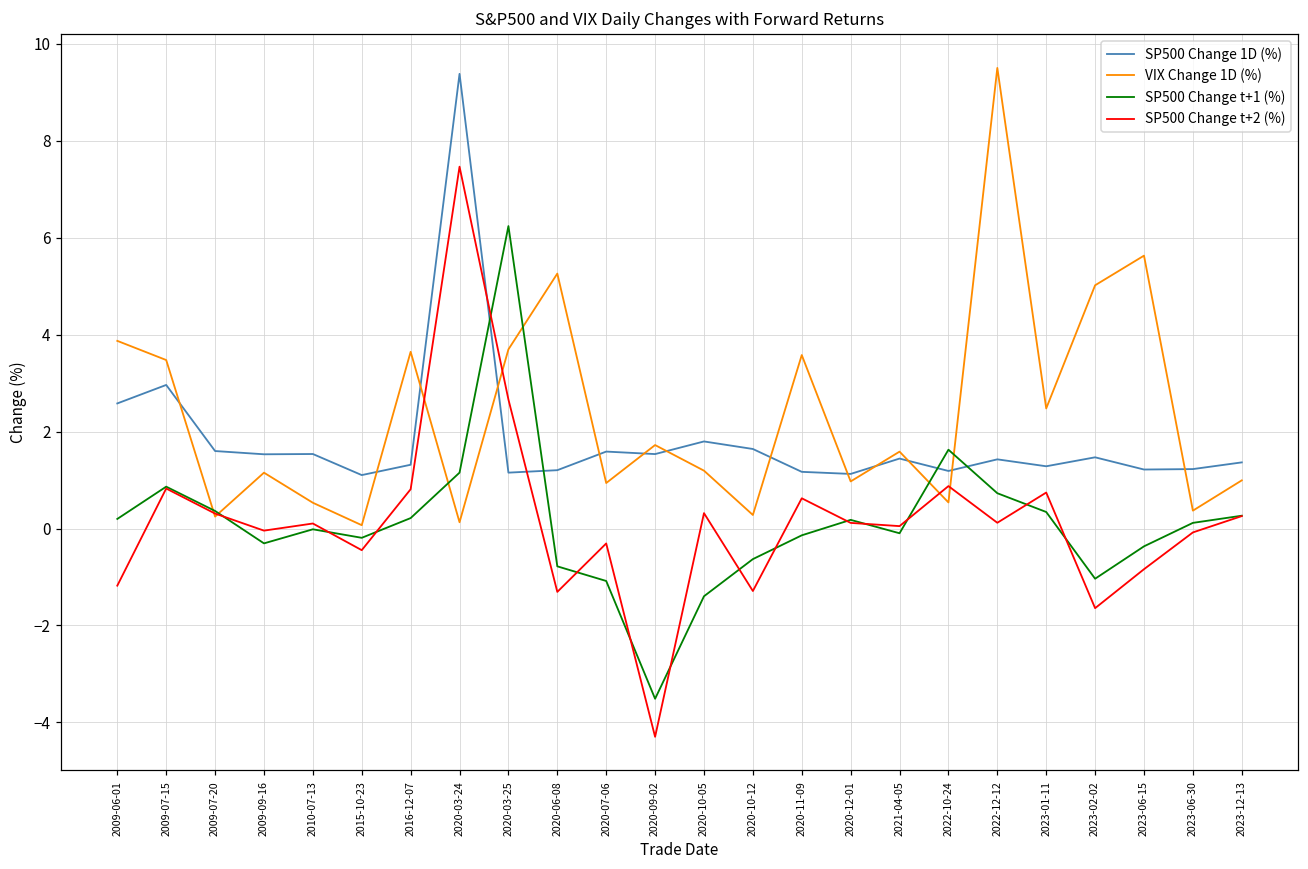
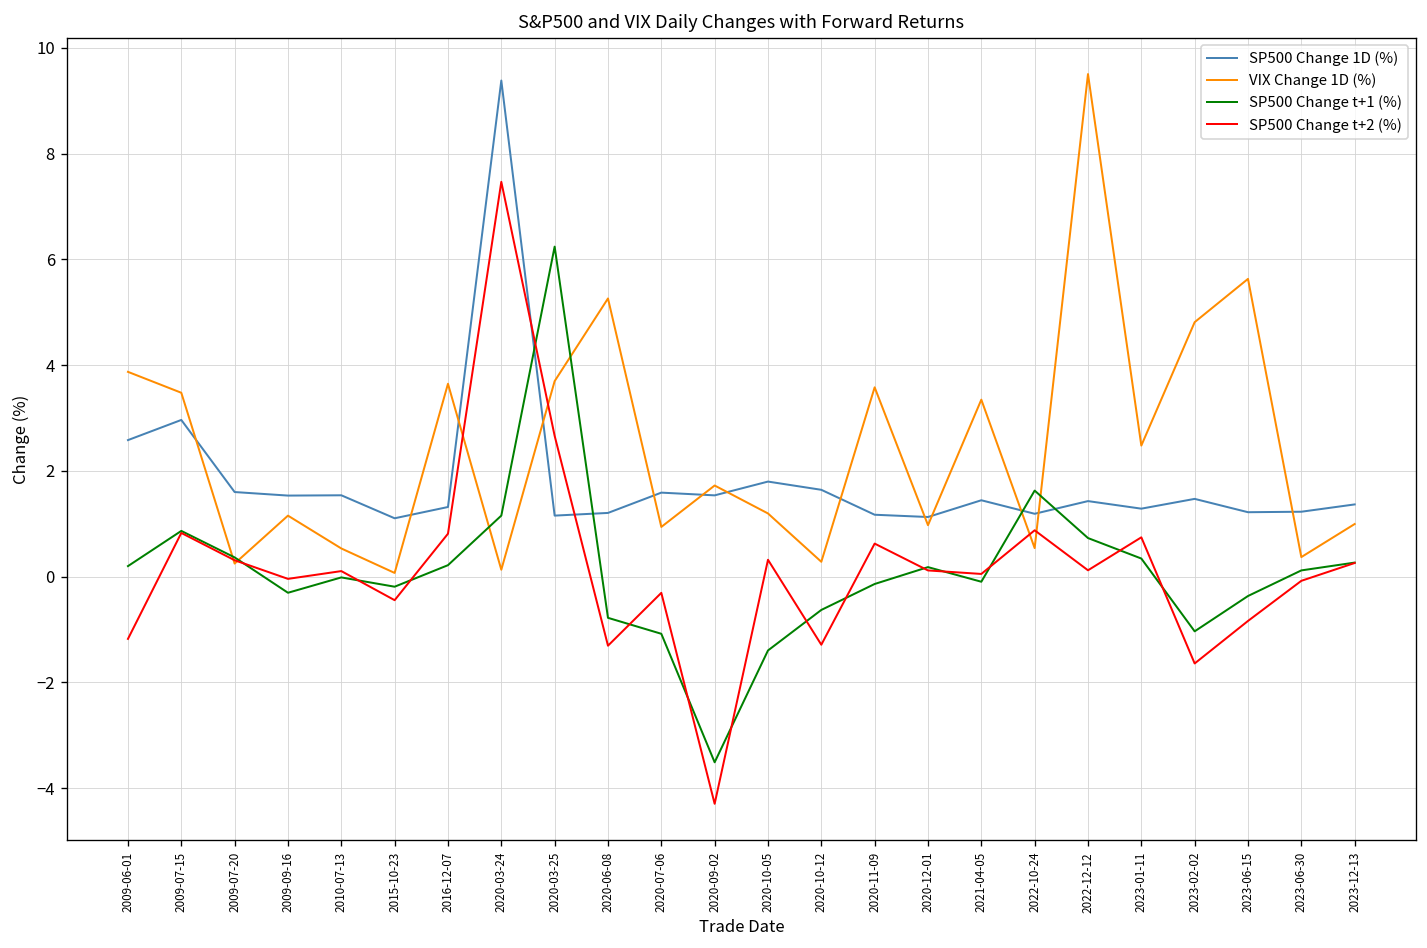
  {
    "SP500 Change 1D (%)": {
      "2009-06-01": 2.6,
      "2009-07-15": 3.0,
      "2009-07-20": 1.6,
      "2009-09-16": 1.5,
      "2010-07-13": 1.5,
      "2015-10-23": 1.1,
      "2016-12-07": 1.3,
      "2020-03-24": 9.4,
      "2020-03-25": 1.2,
      "2020-06-08": 1.2,
      "2020-07-06": 1.6,
      "2020-09-02": 1.5,
      "2020-10-05": 1.8,
      "2020-10-12": 1.6,
      "2020-11-09": 1.2,
      "2020-12-01": 1.1,
      "2021-04-05": 1.4,
      "2022-10-24": 1.2,
      "2022-12-12": 1.4,
      "2023-01-11": 1.3,
      "2023-02-02": 1.5,
      "2023-06-15": 1.2,
      "2023-06-30": 1.2,
      "2023-12-13": 1.4
    },
    "VIX Change 1D (%)": {
      "2009-06-01": 3.9,
      "2009-07-15": 3.5,
      "2009-07-20": 0.2,
      "2009-09-16": 1.2,
      "2010-07-13": 0.5,
      "2015-10-23": 0.1,
      "2016-12-07": 3.6,
      "2020-03-24": 0.1,
      "2020-03-25": 3.7,
      "2020-06-08": 5.3,
      "2020-07-06": 0.9,
      "2020-09-02": 1.7,
      "2020-10-05": 1.2,
      "2020-10-12": 0.3,
      "2020-11-09": 3.6,
      "2020-12-01": 1.0,
-     "2021-04-05": 1.6,
+     "2021-04-05": 3.3,
      "2022-10-24": 0.5,
      "2022-12-12": 9.5,
      "2023-01-11": 2.5,
-     "2023-02-02": 5.0,
+     "2023-02-02": 4.8,
      "2023-06-15": 5.6,
      "2023-06-30": 0.4,
      "2023-12-13": 1.0
    },
    "SP500 Change t+1 (%)": {
      "2009-06-01": 0.2,
      "2009-09-16": -0.3,
      "2010-07-13": 0.0,
      "2015-10-23": -0.2,
      "2016-12-07": 0.2,
      "2020-03-24": 1.2,
      "2020-03-25": 6.2,
      "2020-06-08": -0.8,
      "2020-07-06": -1.1,
      "2020-09-02": -3.5,
      "2020-10-05": -1.4,
      "2020-10-12": -0.6,
      "2020-11-09": -0.1,
      "2020-12-01": 0.2,
      "2021-04-05": -0.1,
      "2022-10-24": 1.6,
      "2022-12-12": 0.7,
      "2023-01-11": 0.3,
      "2023-02-02": -1.0,
      "2023-06-15": -0.4,
      "2023-06-30": 0.1
    },
    "SP500 Change t+2 (%)": {
      "2009-06-01": -1.2,
      "2009-09-16": 0.0,
      "2010-07-13": 0.1,
      "2015-10-23": -0.4,
      "2016-12-07": 0.8,
      "2020-03-24": 7.5,
      "2020-03-25": 2.7,
      "2020-06-08": -1.3,
      "2020-07-06": -0.3,
      "2020-09-02": -4.3,
      "2020-10-05": 0.3,
      "2020-10-12": -1.3,
      "2020-11-09": 0.6,
      "2020-12-01": 0.1,
      "2021-04-05": 0.1,
      "2022-10-24": 0.9,
      "2022-12-12": 0.1,
      "2023-01-11": 0.7,
      "2023-02-02": -1.6,
      "2023-06-15": -0.8,
      "2023-06-30": -0.1
    }
  }
